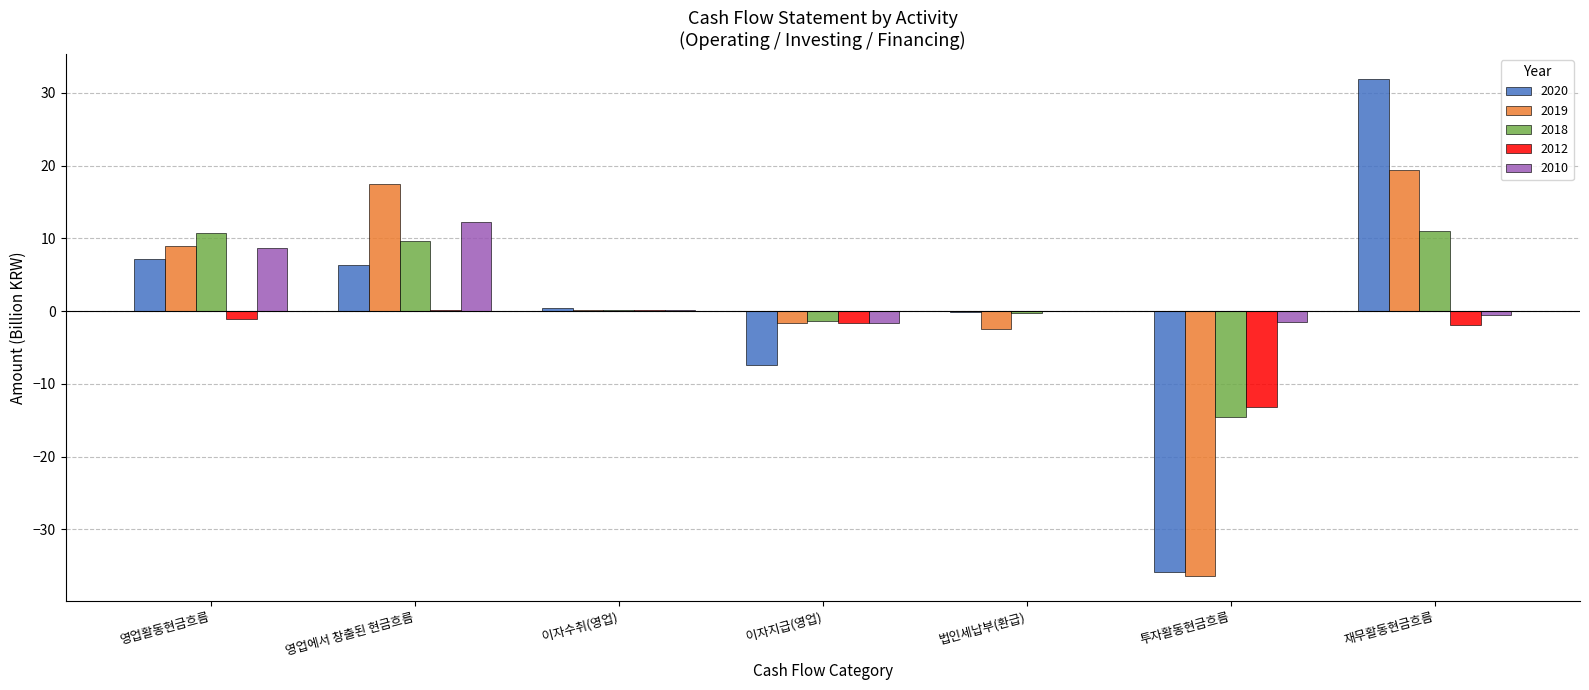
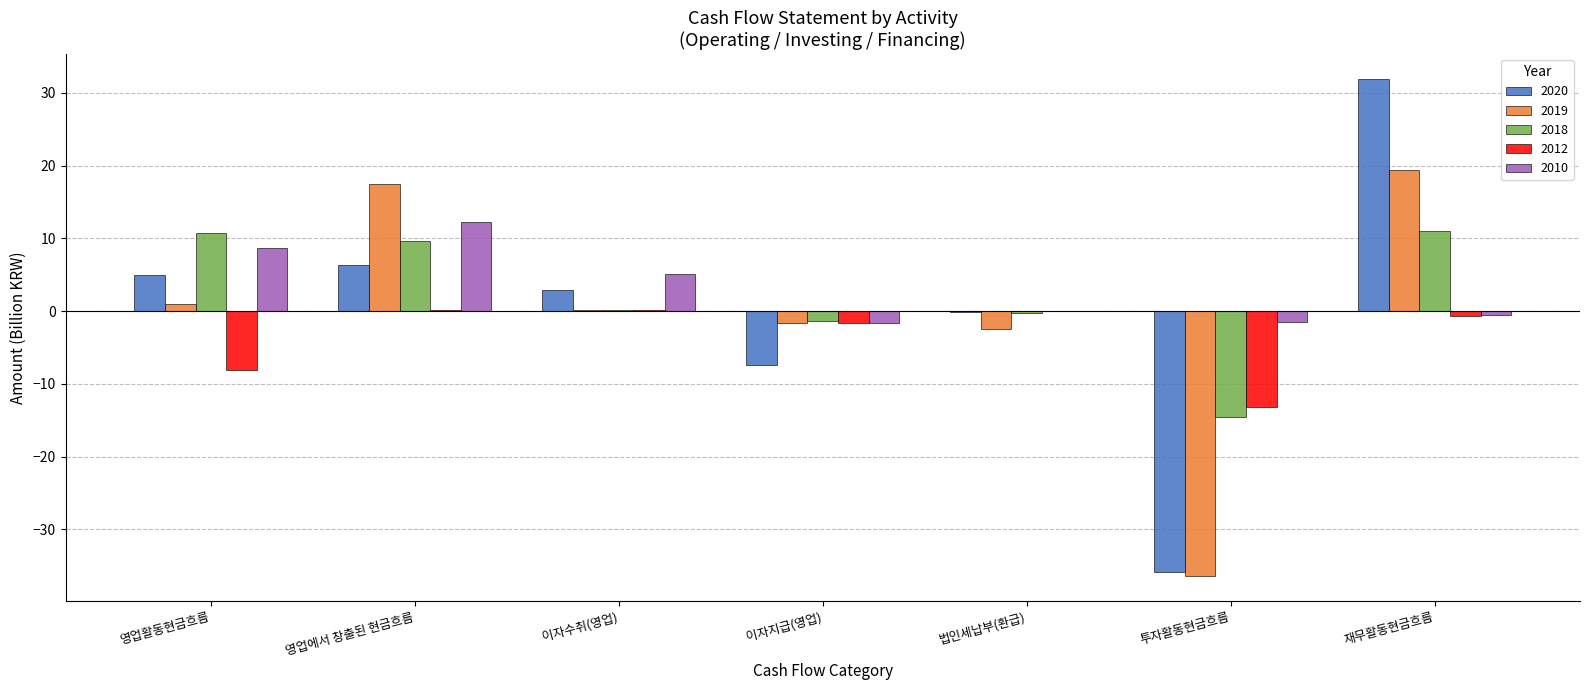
  {
    "2020": {
-     "영업활동현금흐름": 7,
+     "영업활동현금흐름": 5,
      "영업에서 창출된 현금흐름": 6,
-     "이자수취(영업)": 0,
+     "이자수취(영업)": 3,
      "이자지급(영업)": -7,
      "투자활동현금흐름": -36,
      "재무활동현금흐름": 32
    },
    "2019": {
-     "영업활동현금흐름": 9,
+     "영업활동현금흐름": 1,
      "영업에서 창출된 현금흐름": 17,
      "이자지급(영업)": -2,
      "법인세납부(환급)": -2,
      "투자활동현금흐름": -36,
      "재무활동현금흐름": 19
    },
    "2018": {
      "영업활동현금흐름": 11,
      "영업에서 창출된 현금흐름": 10,
      "이자지급(영업)": -1,
      "투자활동현금흐름": -15,
      "재무활동현금흐름": 11
    },
    "2012": {
-     "영업활동현금흐름": -1,
+     "영업활동현금흐름": -8,
      "이자지급(영업)": -2,
      "투자활동현금흐름": -13,
-     "재무활동현금흐름": -2
+     "재무활동현금흐름": -1
    },
    "2010": {
      "영업활동현금흐름": 9,
      "영업에서 창출된 현금흐름": 12,
-     "이자수취(영업)": 0,
+     "이자수취(영업)": 5,
      "이자지급(영업)": -2,
      "투자활동현금흐름": -2,
      "재무활동현금흐름": -1
    }
  }
